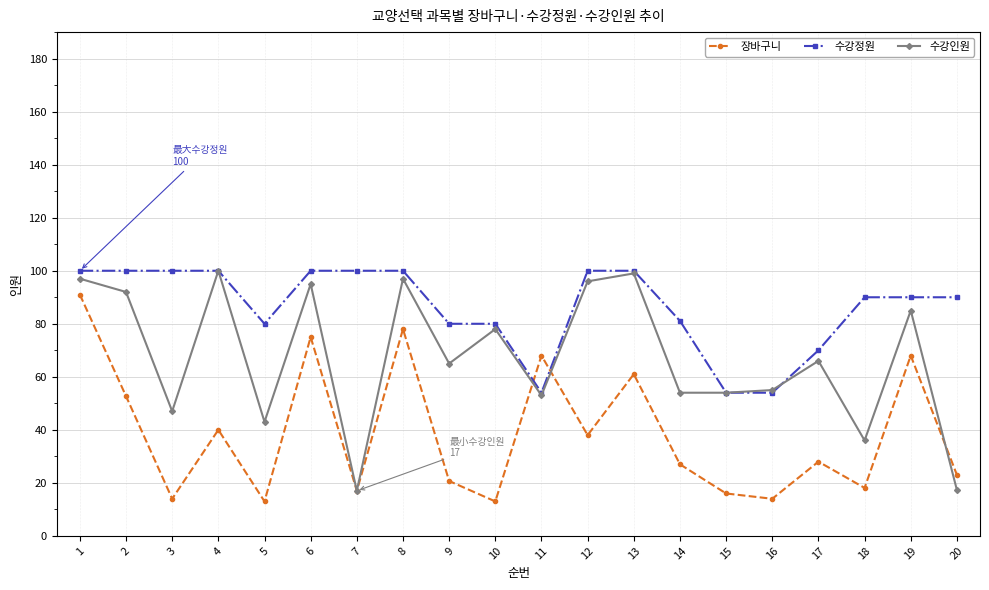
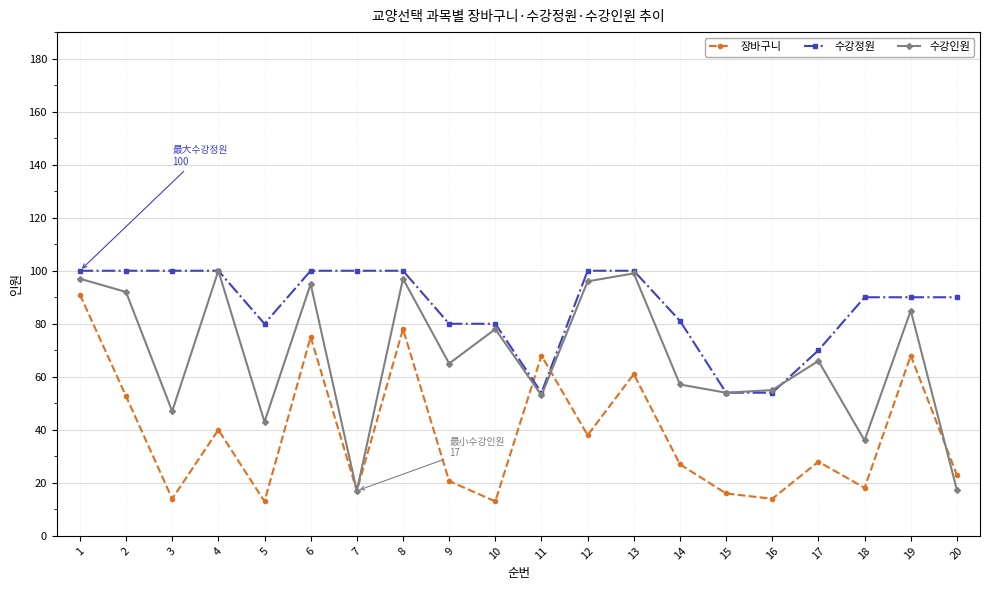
  {
    "장바구니": {
      "1": 91,
      "2": 53,
      "3": 14,
      "4": 40,
      "5": 13,
      "6": 75,
      "8": 78,
      "10": 13,
      "11": 68,
      "12": 38,
      "13": 61,
      "14": 27,
      "15": 16,
      "16": 14,
      "17": 28,
      "18": 18,
      "19": 68,
      "20": 23
    },
    "수강정원": {
      "2": 100,
      "3": 100
    },
    "수강인원": {
      "1": 97,
      "2": 92,
      "3": 47,
      "5": 43,
      "6": 95,
      "8": 97,
      "9": 65,
      "10": 78,
      "11": 53,
      "12": 96,
      "13": 99,
-     "14": 54,
+     "14": 57,
      "16": 55,
      "17": 66,
      "18": 36,
      "19": 85,
      "20": 17
    }
  }
